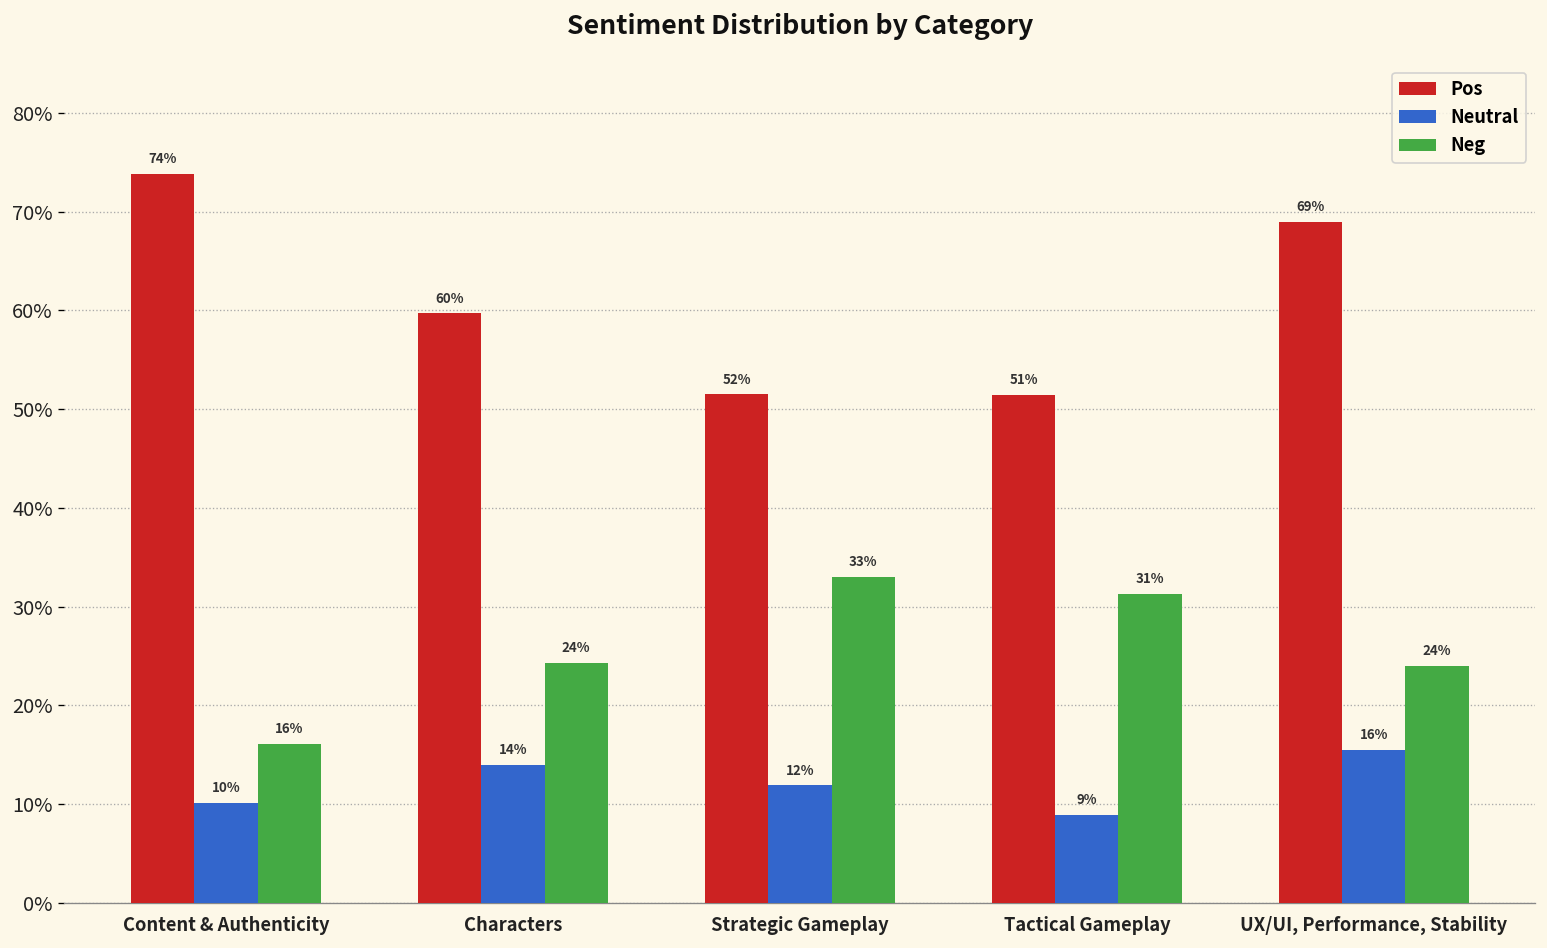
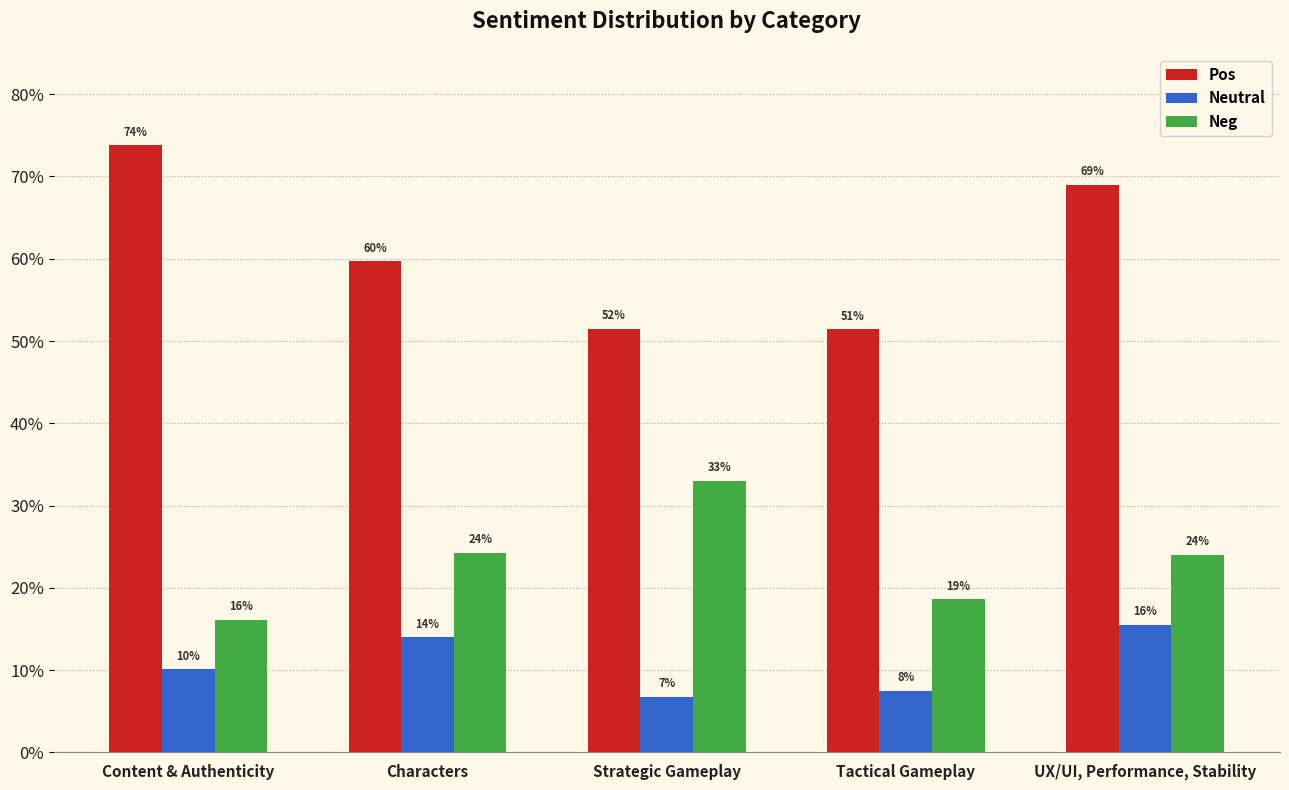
  {
    "Pos": {
      "Content & Authenticity": "74%",
      "Characters": "60%",
      "Strategic Gameplay": "52%",
      "Tactical Gameplay": "51%",
      "UX/UI, Performance, Stability": "69%"
    },
    "Neutral": {
      "Content & Authenticity": "10%",
      "Characters": "14%",
-     "Strategic Gameplay": "12%",
-     "Tactical Gameplay": "9%",
+     "Strategic Gameplay": "7%",
+     "Tactical Gameplay": "8%",
      "UX/UI, Performance, Stability": "16%"
    },
    "Neg": {
      "Content & Authenticity": "16%",
      "Characters": "24%",
      "Strategic Gameplay": "33%",
-     "Tactical Gameplay": "31%",
+     "Tactical Gameplay": "19%",
      "UX/UI, Performance, Stability": "24%"
    }
  }
